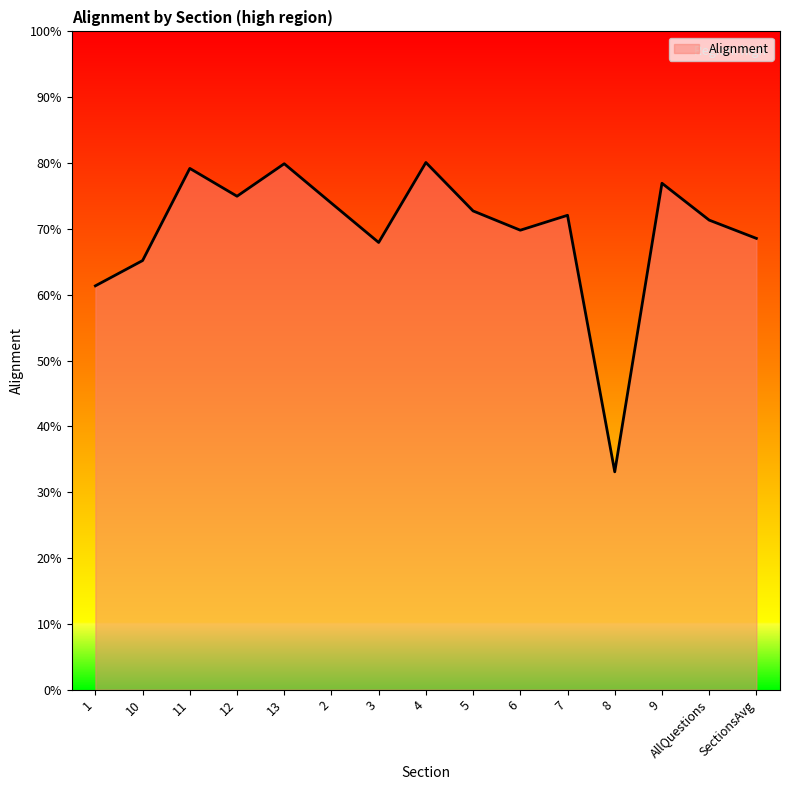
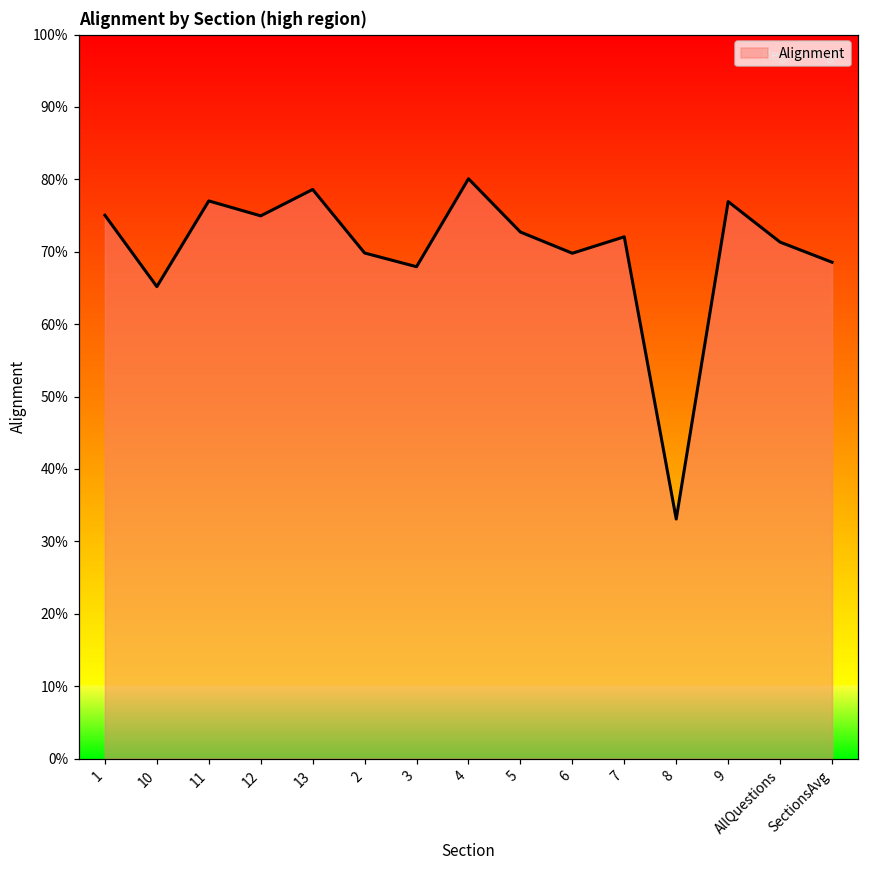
  {
-   "1": "61%",
+   "1": "75%",
    "10": "65%",
-   "11": "79%",
+   "11": "77%",
    "12": "75%",
-   "13": "80%",
-   "2": "74%",
+   "13": "79%",
+   "2": "70%",
    "3": "68%",
    "4": "80%",
    "5": "73%",
    "6": "70%",
    "7": "72%",
    "8": "33%",
    "9": "77%",
    "AllQuestions": "71%",
    "SectionsAvg": "69%"
  }
